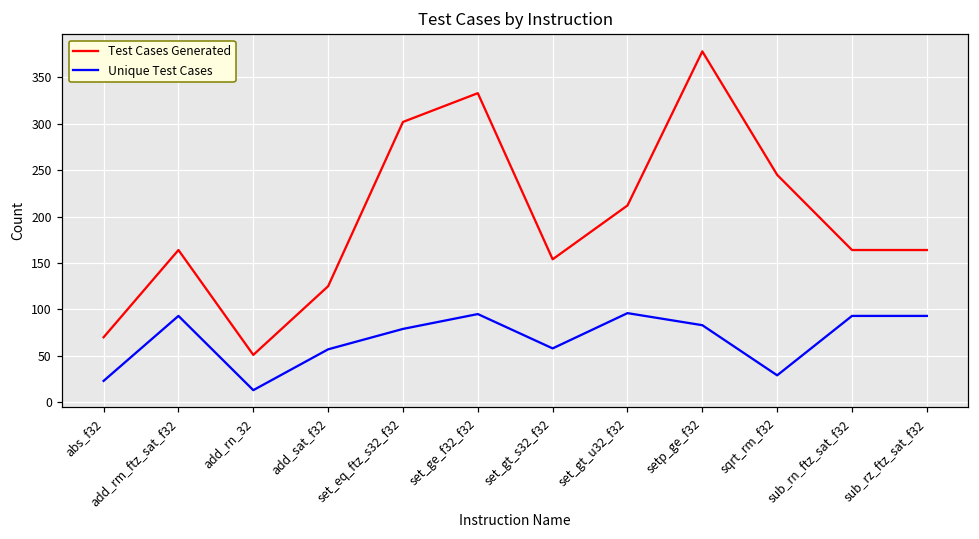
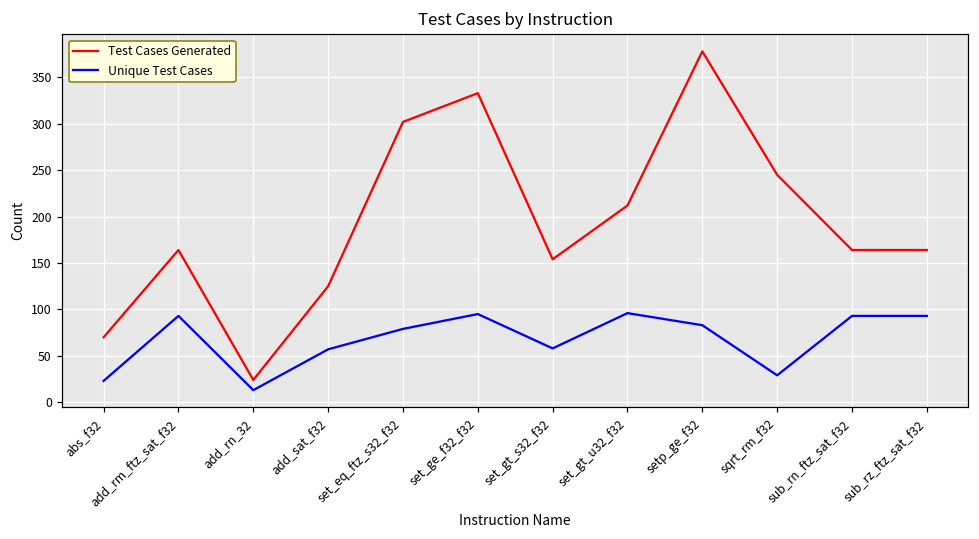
  {
    "Test Cases Generated": {
      "abs_f32": 70,
      "add_rm_ftz_sat_f32": 160,
-     "add_rn_32": 50,
+     "add_rn_32": 20,
      "add_sat_f32": 130,
      "set_eq_ftz_s32_f32": 300,
      "set_ge_f32_f32": 330,
      "set_gt_s32_f32": 150,
      "set_gt_u32_f32": 210,
      "setp_ge_f32": 380,
      "sqrt_rm_f32": 250,
      "sub_rn_ftz_sat_f32": 160,
      "sub_rz_ftz_sat_f32": 160
    },
    "Unique Test Cases": {
      "abs_f32": 20,
      "add_rm_ftz_sat_f32": 90,
      "add_rn_32": 10,
      "add_sat_f32": 60,
      "set_eq_ftz_s32_f32": 80,
      "set_ge_f32_f32": 100,
      "set_gt_s32_f32": 60,
      "set_gt_u32_f32": 100,
      "setp_ge_f32": 80,
      "sqrt_rm_f32": 30,
      "sub_rn_ftz_sat_f32": 90,
      "sub_rz_ftz_sat_f32": 90
    }
  }
